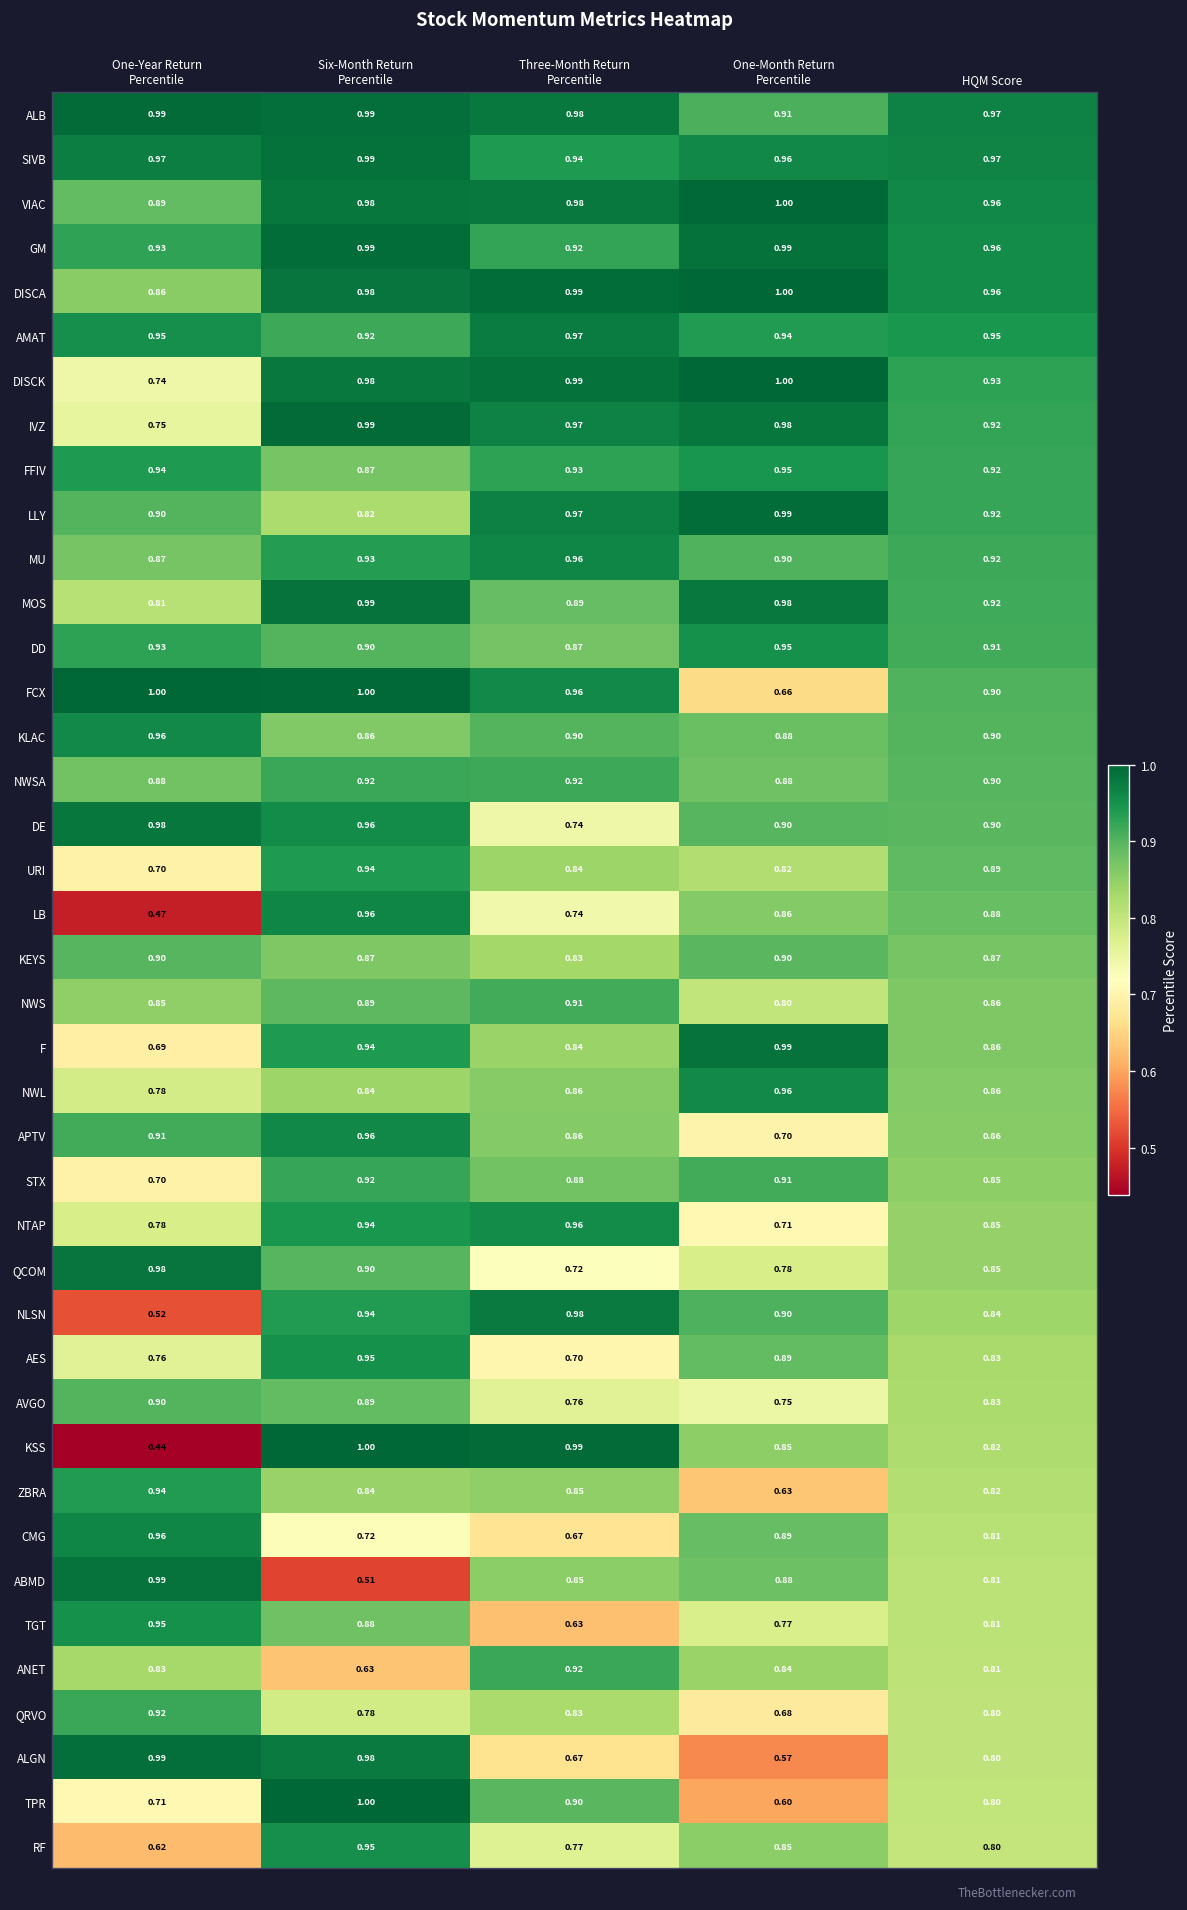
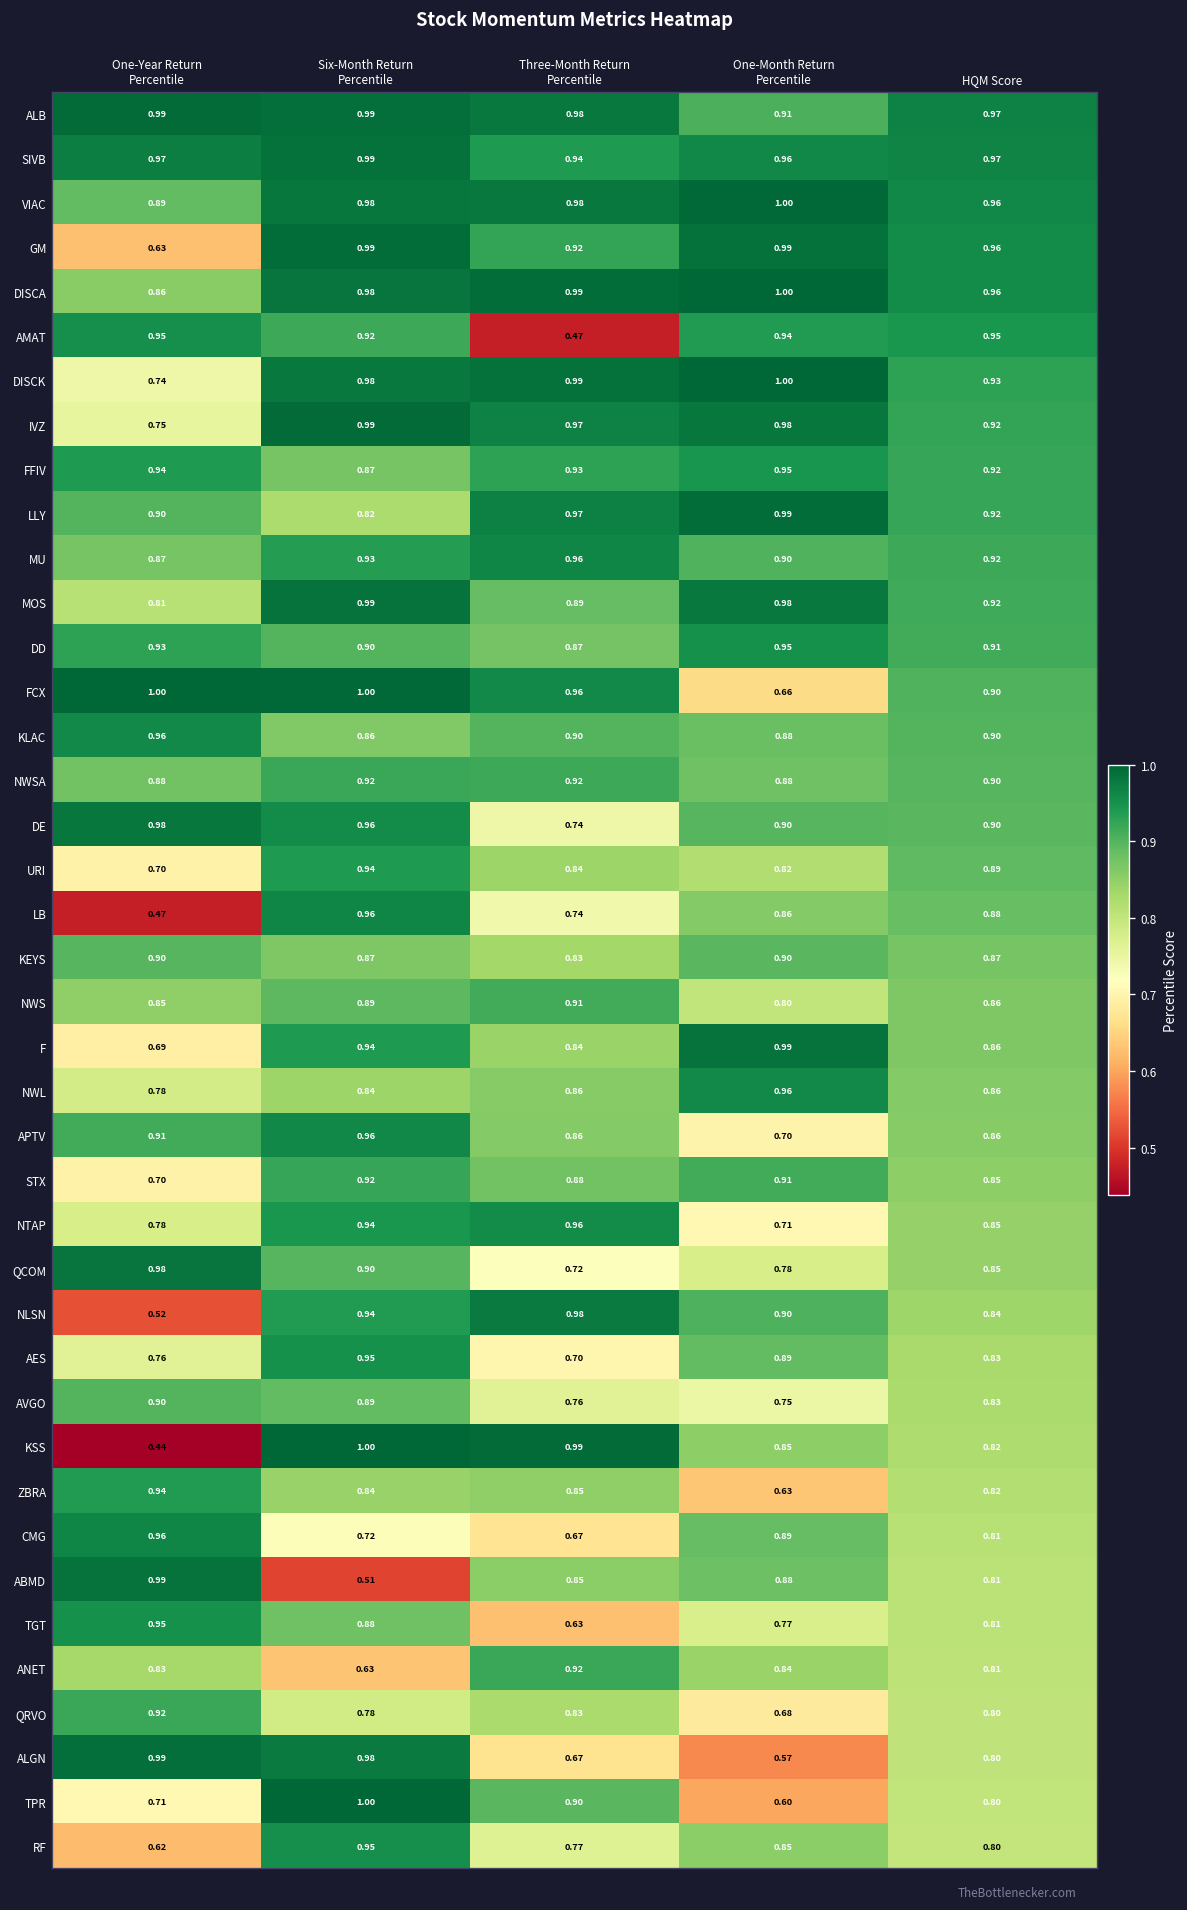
  {
    "ALB": {
      "One-Year Return Percentile": 0.99,
      "Six-Month Return Percentile": 0.99,
      "Three-Month Return Percentile": 0.98,
      "One-Month Return Percentile": 0.91,
      "HQM Score": 0.97
    },
    "SIVB": {
      "One-Year Return Percentile": 0.97,
      "Six-Month Return Percentile": 0.99,
      "Three-Month Return Percentile": 0.94,
      "One-Month Return Percentile": 0.96,
      "HQM Score": 0.97
    },
    "VIAC": {
      "One-Year Return Percentile": 0.89,
      "Six-Month Return Percentile": 0.98,
      "Three-Month Return Percentile": 0.98,
      "One-Month Return Percentile": 1.00,
      "HQM Score": 0.96
    },
    "GM": {
-     "One-Year Return Percentile": 0.93,
+     "One-Year Return Percentile": 0.63,
      "Six-Month Return Percentile": 0.99,
      "Three-Month Return Percentile": 0.92,
      "One-Month Return Percentile": 0.99,
      "HQM Score": 0.96
    },
    "DISCA": {
      "One-Year Return Percentile": 0.86,
      "Six-Month Return Percentile": 0.98,
      "Three-Month Return Percentile": 0.99,
      "One-Month Return Percentile": 1.00,
      "HQM Score": 0.96
    },
    "AMAT": {
      "One-Year Return Percentile": 0.95,
      "Six-Month Return Percentile": 0.92,
-     "Three-Month Return Percentile": 0.97,
+     "Three-Month Return Percentile": 0.47,
      "One-Month Return Percentile": 0.94,
      "HQM Score": 0.95
    },
    "DISCK": {
      "One-Year Return Percentile": 0.74,
      "Six-Month Return Percentile": 0.98,
      "Three-Month Return Percentile": 0.99,
      "One-Month Return Percentile": 1.00,
      "HQM Score": 0.93
    },
    "IVZ": {
      "One-Year Return Percentile": 0.75,
      "Six-Month Return Percentile": 0.99,
      "Three-Month Return Percentile": 0.97,
      "One-Month Return Percentile": 0.98,
      "HQM Score": 0.92
    },
    "FFIV": {
      "One-Year Return Percentile": 0.94,
      "Six-Month Return Percentile": 0.87,
      "Three-Month Return Percentile": 0.93,
      "One-Month Return Percentile": 0.95,
      "HQM Score": 0.92
    },
    "LLY": {
      "One-Year Return Percentile": 0.90,
      "Six-Month Return Percentile": 0.82,
      "Three-Month Return Percentile": 0.97,
      "One-Month Return Percentile": 0.99,
      "HQM Score": 0.92
    },
    "MU": {
      "One-Year Return Percentile": 0.87,
      "Six-Month Return Percentile": 0.93,
      "Three-Month Return Percentile": 0.96,
      "One-Month Return Percentile": 0.90,
      "HQM Score": 0.92
    },
    "MOS": {
      "One-Year Return Percentile": 0.81,
      "Six-Month Return Percentile": 0.99,
      "Three-Month Return Percentile": 0.89,
      "One-Month Return Percentile": 0.98,
      "HQM Score": 0.92
    },
    "DD": {
      "One-Year Return Percentile": 0.93,
      "Six-Month Return Percentile": 0.90,
      "Three-Month Return Percentile": 0.87,
      "One-Month Return Percentile": 0.95,
      "HQM Score": 0.91
    },
    "FCX": {
      "One-Year Return Percentile": 1.00,
      "Six-Month Return Percentile": 1.00,
      "Three-Month Return Percentile": 0.96,
      "One-Month Return Percentile": 0.66,
      "HQM Score": 0.90
    },
    "KLAC": {
      "One-Year Return Percentile": 0.96,
      "Six-Month Return Percentile": 0.86,
      "Three-Month Return Percentile": 0.90,
      "One-Month Return Percentile": 0.88,
      "HQM Score": 0.90
    },
    "NWSA": {
      "One-Year Return Percentile": 0.88,
      "Six-Month Return Percentile": 0.92,
      "Three-Month Return Percentile": 0.92,
      "One-Month Return Percentile": 0.88,
      "HQM Score": 0.90
    },
    "DE": {
      "One-Year Return Percentile": 0.98,
      "Six-Month Return Percentile": 0.96,
      "Three-Month Return Percentile": 0.74,
      "One-Month Return Percentile": 0.90,
      "HQM Score": 0.90
    },
    "URI": {
      "One-Year Return Percentile": 0.70,
      "Six-Month Return Percentile": 0.94,
      "Three-Month Return Percentile": 0.84,
      "One-Month Return Percentile": 0.82,
      "HQM Score": 0.89
    },
    "LB": {
      "One-Year Return Percentile": 0.47,
      "Six-Month Return Percentile": 0.96,
      "Three-Month Return Percentile": 0.74,
      "One-Month Return Percentile": 0.86,
      "HQM Score": 0.88
    },
    "KEYS": {
      "One-Year Return Percentile": 0.90,
      "Six-Month Return Percentile": 0.87,
      "Three-Month Return Percentile": 0.83,
      "One-Month Return Percentile": 0.90,
      "HQM Score": 0.87
    },
    "NWS": {
      "One-Year Return Percentile": 0.85,
      "Six-Month Return Percentile": 0.89,
      "Three-Month Return Percentile": 0.91,
      "One-Month Return Percentile": 0.80,
      "HQM Score": 0.86
    },
    "F": {
      "One-Year Return Percentile": 0.69,
      "Six-Month Return Percentile": 0.94,
      "Three-Month Return Percentile": 0.84,
      "One-Month Return Percentile": 0.99,
      "HQM Score": 0.86
    },
    "NWL": {
      "One-Year Return Percentile": 0.78,
      "Six-Month Return Percentile": 0.84,
      "Three-Month Return Percentile": 0.86,
      "One-Month Return Percentile": 0.96,
      "HQM Score": 0.86
    },
    "APTV": {
      "One-Year Return Percentile": 0.91,
      "Six-Month Return Percentile": 0.96,
      "Three-Month Return Percentile": 0.86,
      "One-Month Return Percentile": 0.70,
      "HQM Score": 0.86
    },
    "STX": {
      "One-Year Return Percentile": 0.70,
      "Six-Month Return Percentile": 0.92,
      "Three-Month Return Percentile": 0.88,
      "One-Month Return Percentile": 0.91,
      "HQM Score": 0.85
    },
    "NTAP": {
      "One-Year Return Percentile": 0.78,
      "Six-Month Return Percentile": 0.94,
      "Three-Month Return Percentile": 0.96,
      "One-Month Return Percentile": 0.71,
      "HQM Score": 0.85
    },
    "QCOM": {
      "One-Year Return Percentile": 0.98,
      "Six-Month Return Percentile": 0.90,
      "Three-Month Return Percentile": 0.72,
      "One-Month Return Percentile": 0.78,
      "HQM Score": 0.85
    },
    "NLSN": {
      "One-Year Return Percentile": 0.52,
      "Six-Month Return Percentile": 0.94,
      "Three-Month Return Percentile": 0.98,
      "One-Month Return Percentile": 0.90,
      "HQM Score": 0.84
    },
    "AES": {
      "One-Year Return Percentile": 0.76,
      "Six-Month Return Percentile": 0.95,
      "Three-Month Return Percentile": 0.70,
      "One-Month Return Percentile": 0.89,
      "HQM Score": 0.83
    },
    "AVGO": {
      "One-Year Return Percentile": 0.90,
      "Six-Month Return Percentile": 0.89,
      "Three-Month Return Percentile": 0.76,
      "One-Month Return Percentile": 0.75,
      "HQM Score": 0.83
    },
    "KSS": {
      "One-Year Return Percentile": 0.44,
      "Six-Month Return Percentile": 1.00,
      "Three-Month Return Percentile": 0.99,
      "One-Month Return Percentile": 0.85,
      "HQM Score": 0.82
    },
    "ZBRA": {
      "One-Year Return Percentile": 0.94,
      "Six-Month Return Percentile": 0.84,
      "Three-Month Return Percentile": 0.85,
      "One-Month Return Percentile": 0.63,
      "HQM Score": 0.82
    },
    "CMG": {
      "One-Year Return Percentile": 0.96,
      "Six-Month Return Percentile": 0.72,
      "Three-Month Return Percentile": 0.67,
      "One-Month Return Percentile": 0.89,
      "HQM Score": 0.81
    },
    "ABMD": {
      "One-Year Return Percentile": 0.99,
      "Six-Month Return Percentile": 0.51,
      "Three-Month Return Percentile": 0.85,
      "One-Month Return Percentile": 0.88,
      "HQM Score": 0.81
    },
    "TGT": {
      "One-Year Return Percentile": 0.95,
      "Six-Month Return Percentile": 0.88,
      "Three-Month Return Percentile": 0.63,
      "One-Month Return Percentile": 0.77,
      "HQM Score": 0.81
    },
    "ANET": {
      "One-Year Return Percentile": 0.83,
      "Six-Month Return Percentile": 0.63,
      "Three-Month Return Percentile": 0.92,
      "One-Month Return Percentile": 0.84,
      "HQM Score": 0.81
    },
    "QRVO": {
      "One-Year Return Percentile": 0.92,
      "Six-Month Return Percentile": 0.78,
      "Three-Month Return Percentile": 0.83,
      "One-Month Return Percentile": 0.68,
      "HQM Score": 0.80
    },
    "ALGN": {
      "One-Year Return Percentile": 0.99,
      "Six-Month Return Percentile": 0.98,
      "Three-Month Return Percentile": 0.67,
      "One-Month Return Percentile": 0.57,
      "HQM Score": 0.80
    },
    "TPR": {
      "One-Year Return Percentile": 0.71,
      "Six-Month Return Percentile": 1.00,
      "Three-Month Return Percentile": 0.90,
      "One-Month Return Percentile": 0.60,
      "HQM Score": 0.80
    },
    "RF": {
      "One-Year Return Percentile": 0.62,
      "Six-Month Return Percentile": 0.95,
      "Three-Month Return Percentile": 0.77,
      "One-Month Return Percentile": 0.85,
      "HQM Score": 0.80
    }
  }
